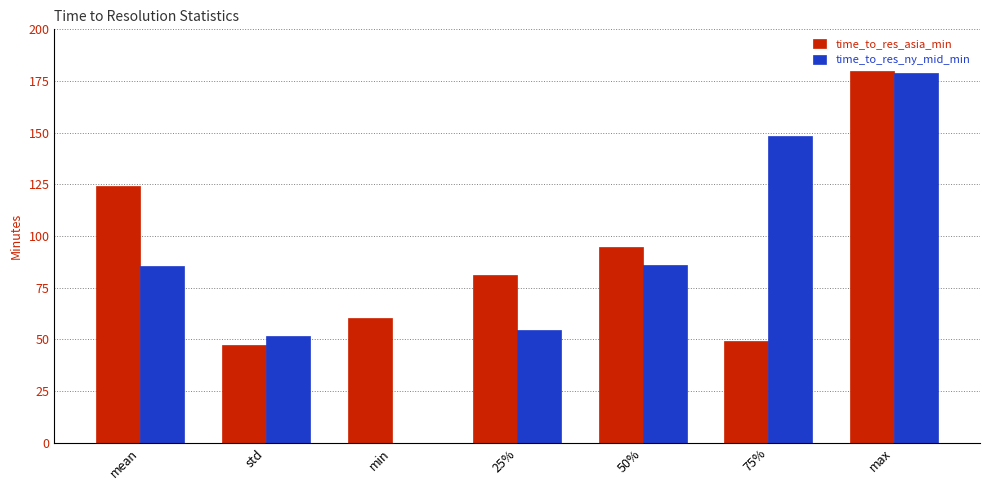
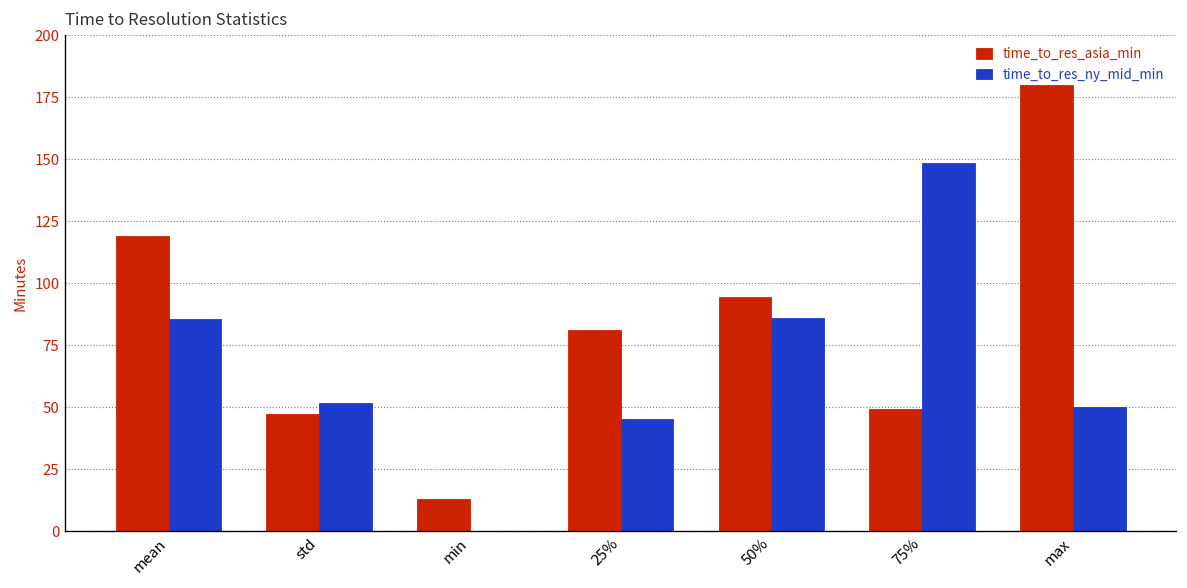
  {
    "time_to_res_asia_min": {
-     "mean": 124,
+     "mean": 119,
      "std": 47,
-     "min": 60,
+     "min": 13,
      "25%": 81,
      "50%": 95,
      "75%": 49,
      "max": 180
    },
    "time_to_res_ny_mid_min": {
      "mean": 85,
      "std": 52,
      "min": 0,
-     "25%": 55,
+     "25%": 45,
      "50%": 86,
      "75%": 148,
-     "max": 179
+     "max": 50
    }
  }
